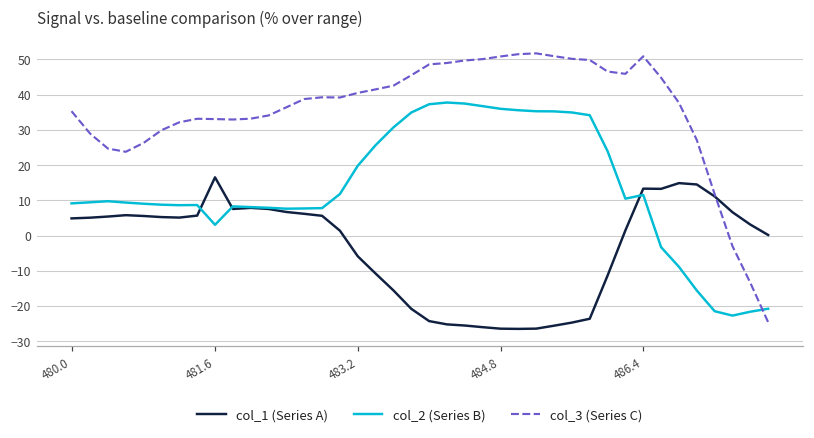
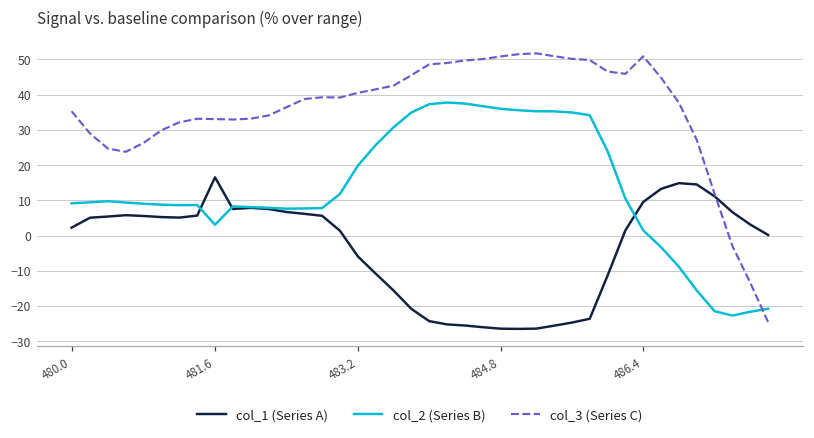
  {
    "col_1 (Series A)": {
-     "480.0": 5,
+     "480.0": 2,
      "481.6": 17,
      "483.2": -6,
      "484.8": -26,
-     "486.4": 13
+     "486.4": 10
    },
    "col_2 (Series B)": {
      "480.0": 9,
      "481.6": 3,
      "483.2": 20,
      "484.8": 36,
-     "486.4": 12
+     "486.4": 1
    },
    "col_3 (Series C)": {
      "480.0": 35,
      "481.6": 33,
      "483.2": 41,
      "484.8": 51,
      "486.4": 51
    }
  }
